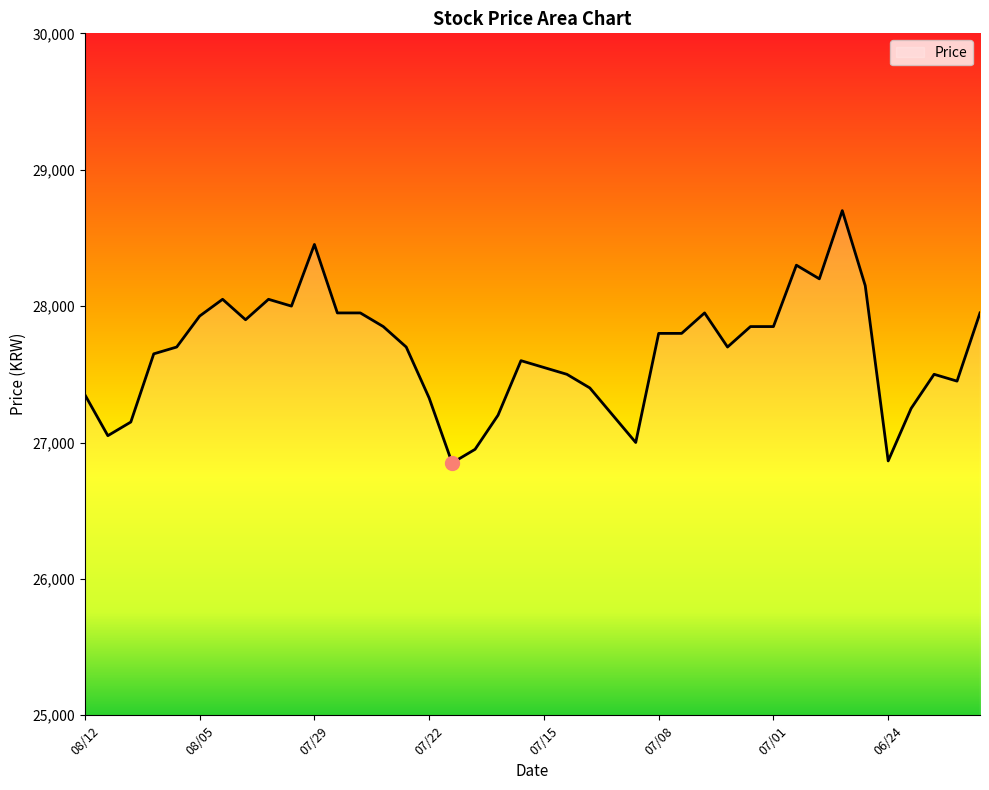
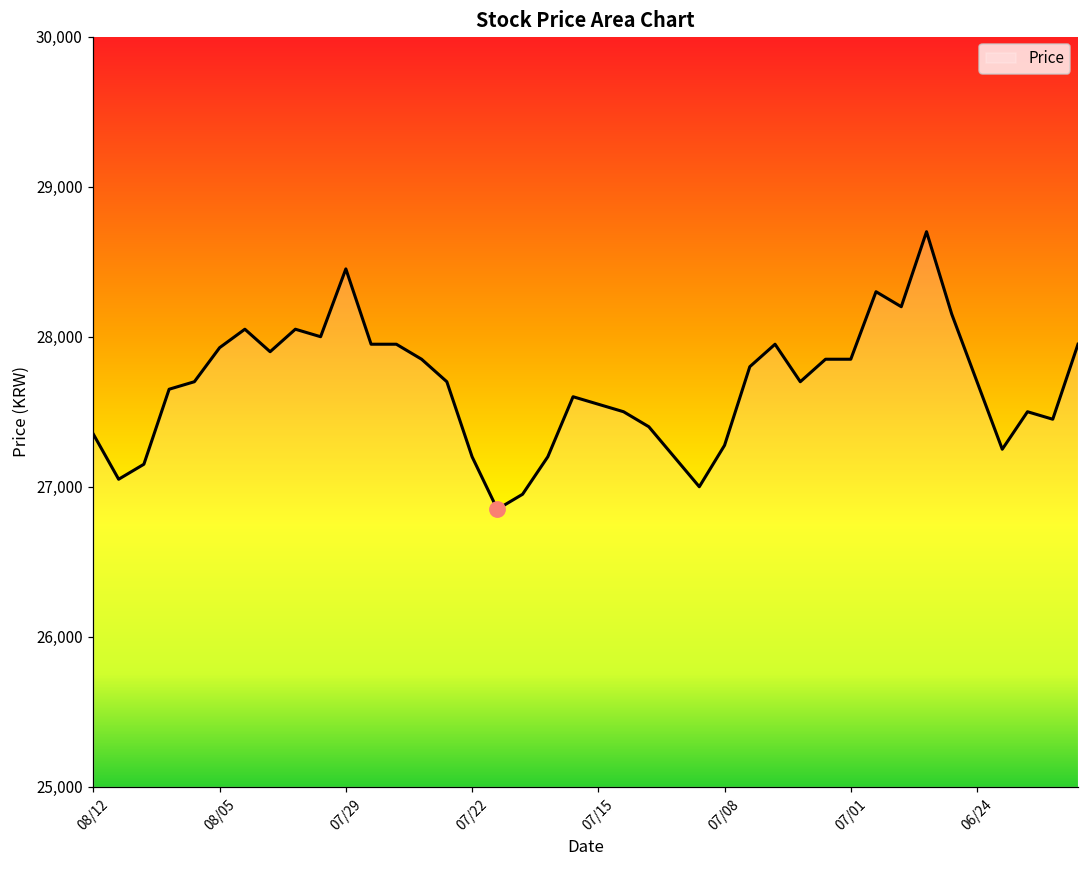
  {
    "Price": {
      "08/12": "27,350",
      "08/05": "27,930",
      "07/29": "28,450",
-     "07/22": "27,330",
+     "07/22": "27,200",
      "07/15": "27,550",
-     "07/08": "27,800",
+     "07/08": "27,280",
      "07/01": "27,850",
-     "06/24": "26,870"
+     "06/24": "27,700"
    }
  }
